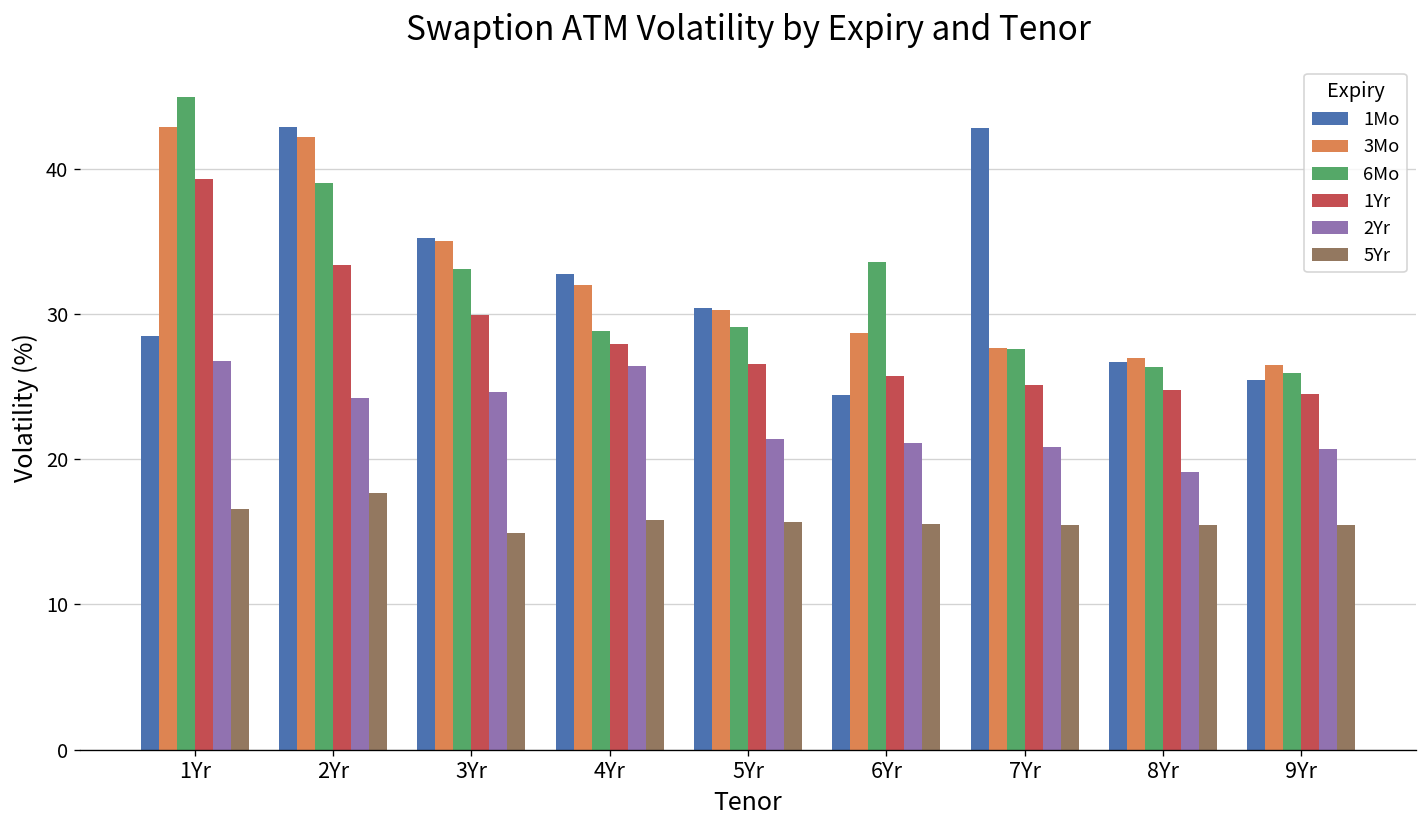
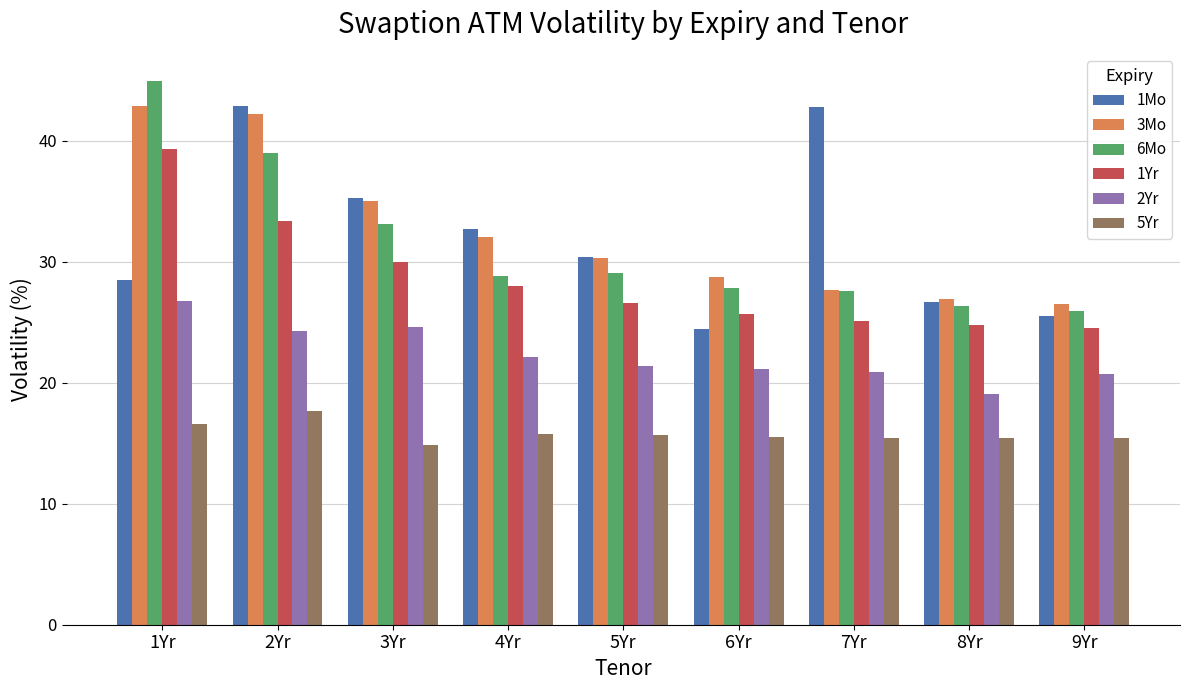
  {
    "1Mo": {
      "1Yr": 28.5,
      "2Yr": 42.9,
      "3Yr": 35.3,
      "4Yr": 32.7,
      "5Yr": 30.4,
      "6Yr": 24.4,
      "7Yr": 42.8,
      "8Yr": 26.7,
      "9Yr": 25.5
    },
    "6Mo": {
      "1Yr": 44.9,
      "2Yr": 39.0,
      "3Yr": 33.1,
      "4Yr": 28.8,
      "5Yr": 29.1,
-     "6Yr": 33.6,
+     "6Yr": 27.8,
      "7Yr": 27.6,
      "8Yr": 26.4,
      "9Yr": 26.0
    },
    "2Yr": {
      "1Yr": 26.8,
      "2Yr": 24.3,
      "3Yr": 24.6,
-     "4Yr": 26.4,
+     "4Yr": 22.1,
      "5Yr": 21.4,
      "6Yr": 21.1,
      "7Yr": 20.9,
      "8Yr": 19.1,
      "9Yr": 20.7
    },
    "5Yr": {
      "1Yr": 16.6,
      "2Yr": 17.7,
      "3Yr": 14.9,
      "4Yr": 15.8,
      "5Yr": 15.7,
      "6Yr": 15.6,
      "7Yr": 15.5,
      "8Yr": 15.5,
      "9Yr": 15.5
    }
  }
